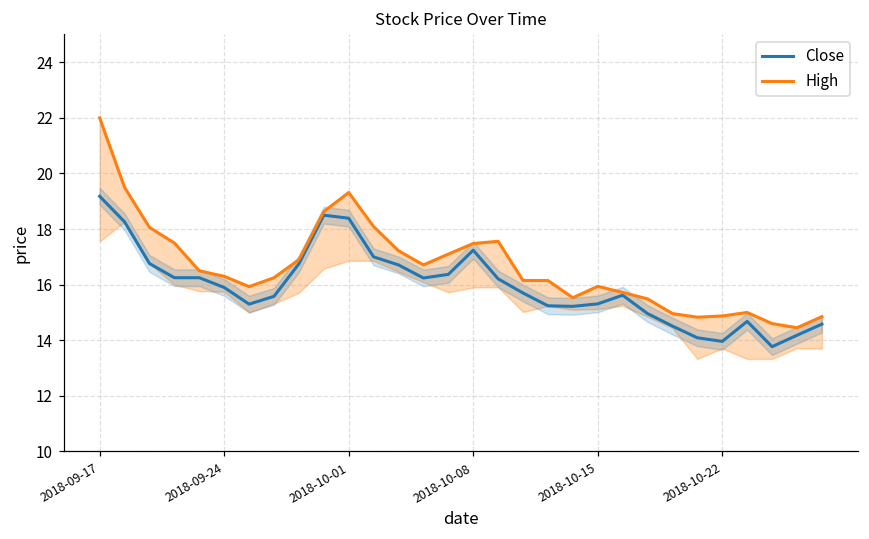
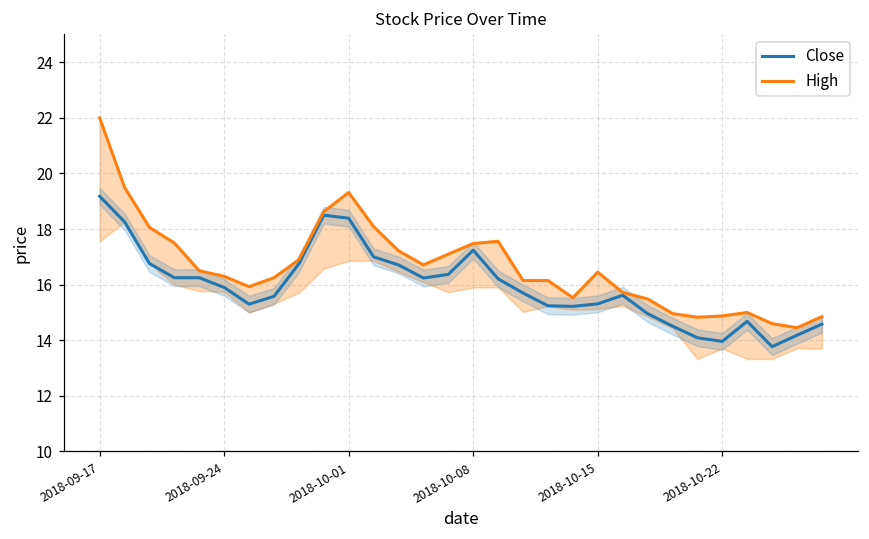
  {
    "High": {
      "2018-09-17": 22.0,
      "2018-10-01": 19.3,
-     "2018-10-15": 15.9,
+     "2018-10-15": 16.5,
      "2018-10-22": 14.9
    }
  }
